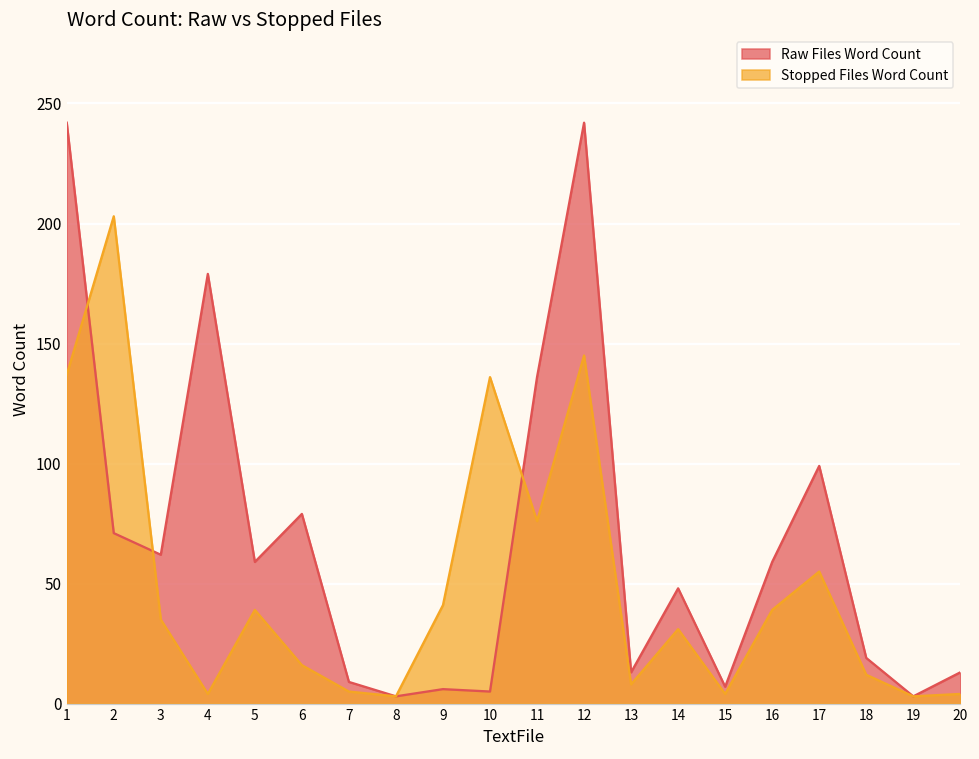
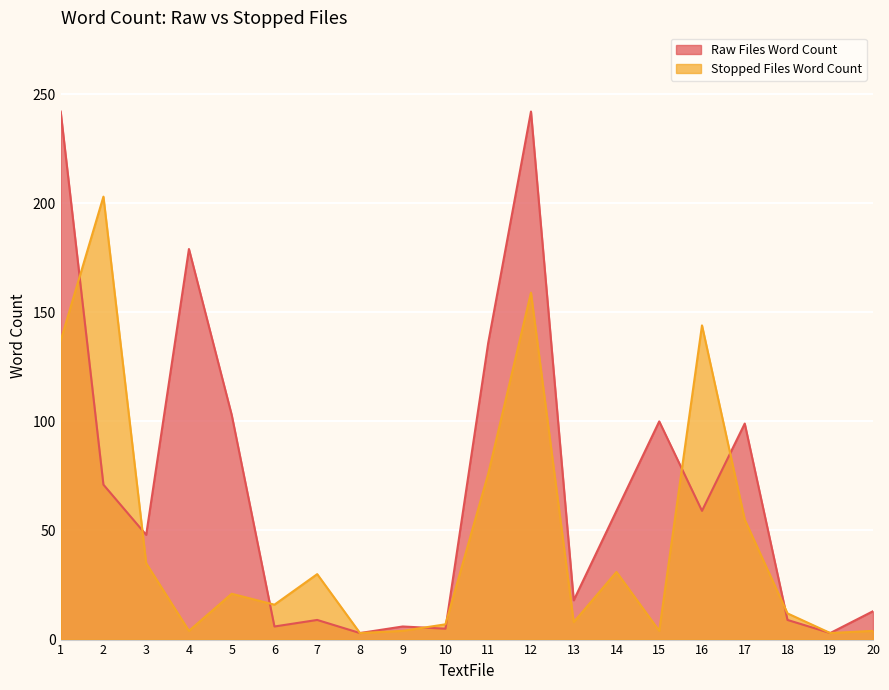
  {
    "Raw Files Word Count": {
      "1": 242,
      "2": 71,
-     "3": 62,
+     "3": 48,
      "4": 179,
-     "5": 59,
-     "6": 79,
+     "5": 103,
+     "6": 6,
      "7": 9,
      "9": 6,
      "10": 5,
      "11": 136,
      "12": 242,
-     "13": 13,
-     "14": 48,
-     "15": 7,
+     "13": 18,
+     "14": 59,
+     "15": 100,
      "16": 59,
      "17": 99,
-     "18": 19,
+     "18": 9,
      "20": 13
    },
    "Stopped Files Word Count": {
      "1": 137,
      "2": 203,
      "3": 35,
      "4": 4,
-     "5": 39,
+     "5": 21,
      "6": 16,
-     "7": 5,
-     "9": 41,
-     "10": 136,
+     "7": 30,
+     "9": 4,
+     "10": 7,
      "11": 76,
-     "12": 145,
+     "12": 159,
      "13": 8,
      "14": 31,
      "15": 4,
-     "16": 39,
+     "16": 144,
      "17": 55,
      "18": 12,
      "20": 4
    }
  }
